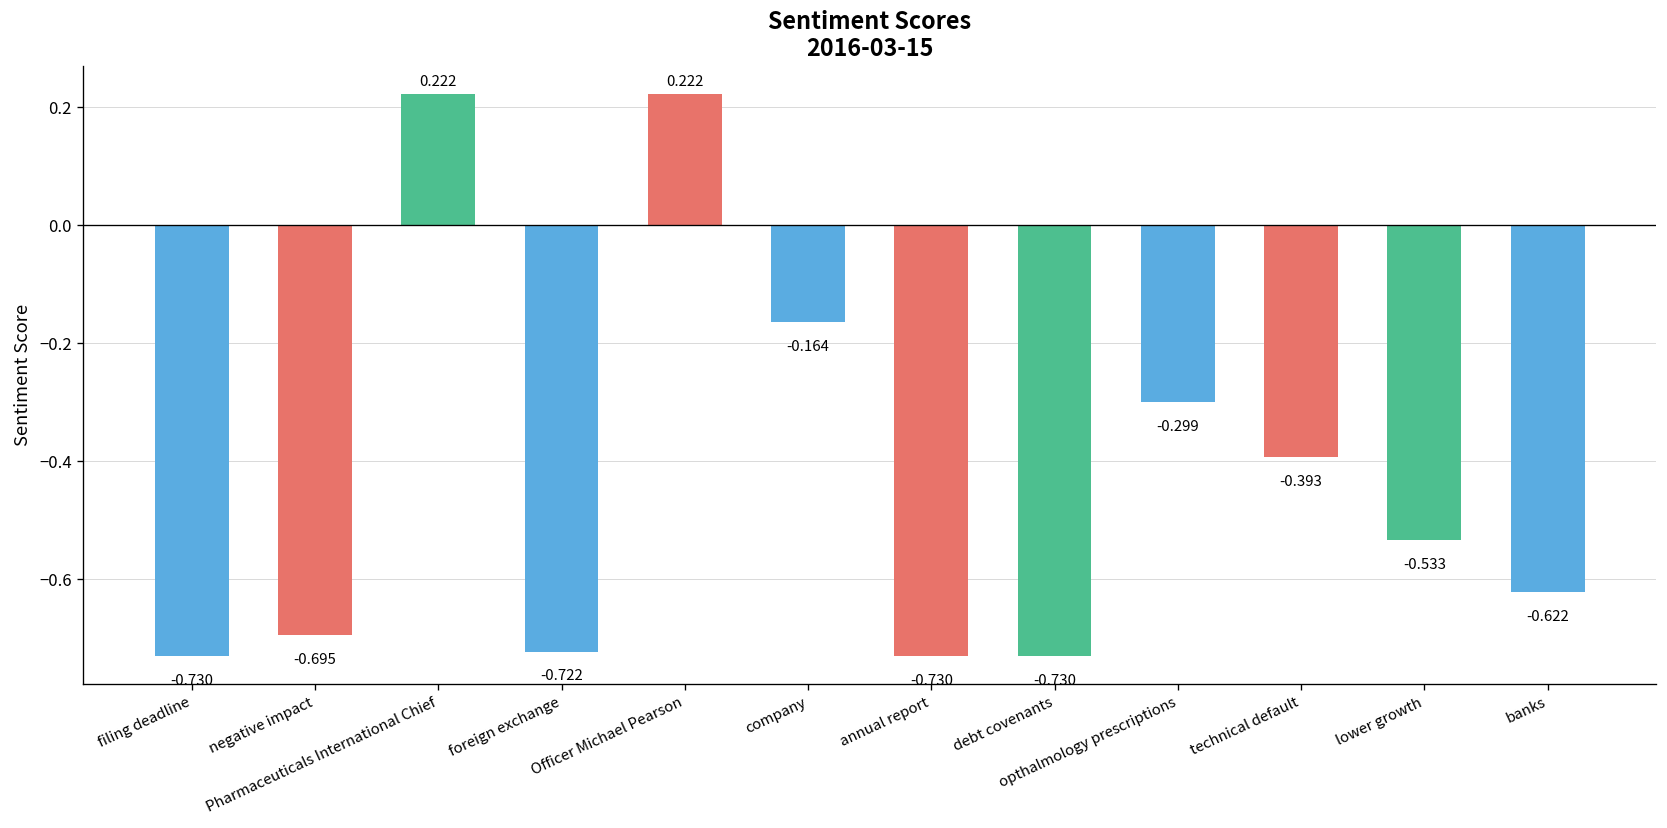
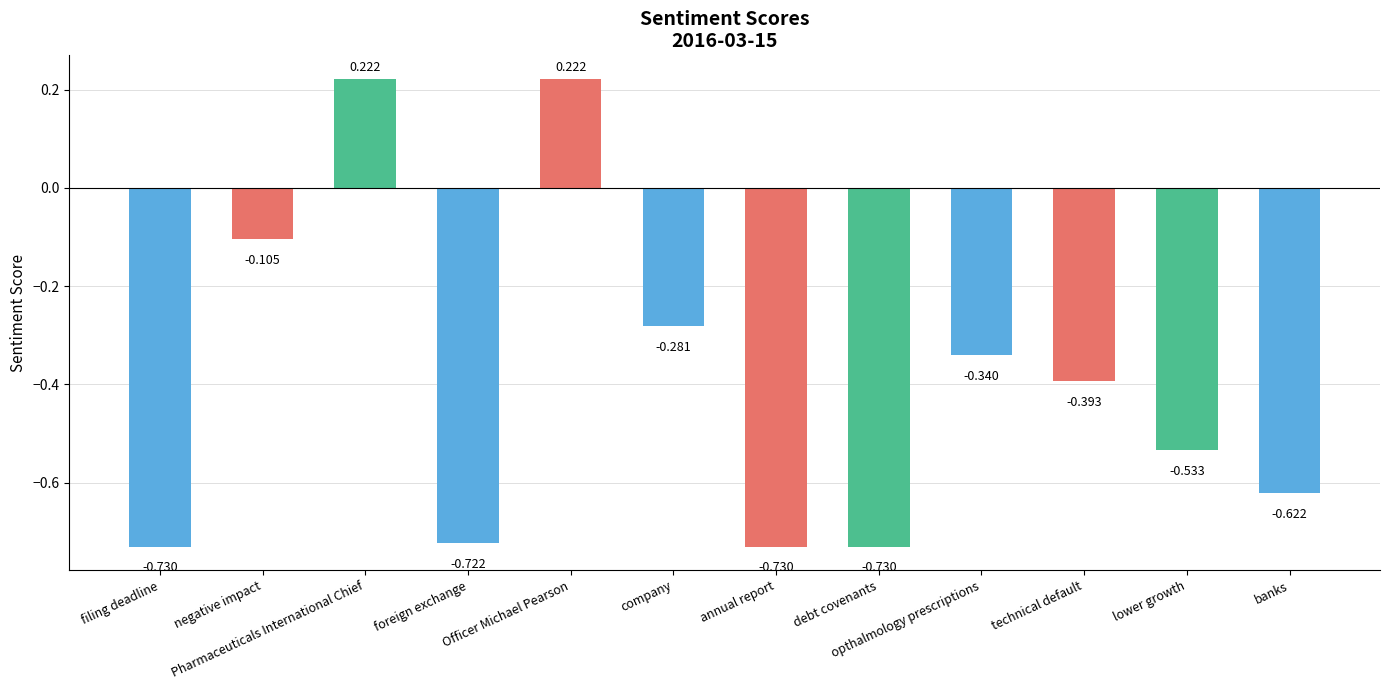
  {
    "filing deadline": -0.730,
-   "negative impact": -0.695,
+   "negative impact": -0.105,
    "Pharmaceuticals International Chief": 0.222,
    "foreign exchange": -0.722,
    "Officer Michael Pearson": 0.222,
-   "company": -0.164,
+   "company": -0.281,
    "annual report": -0.730,
    "debt covenants": -0.730,
-   "opthalmology prescriptions": -0.299,
+   "opthalmology prescriptions": -0.340,
    "technical default": -0.393,
    "lower growth": -0.533,
    "banks": -0.622
  }
